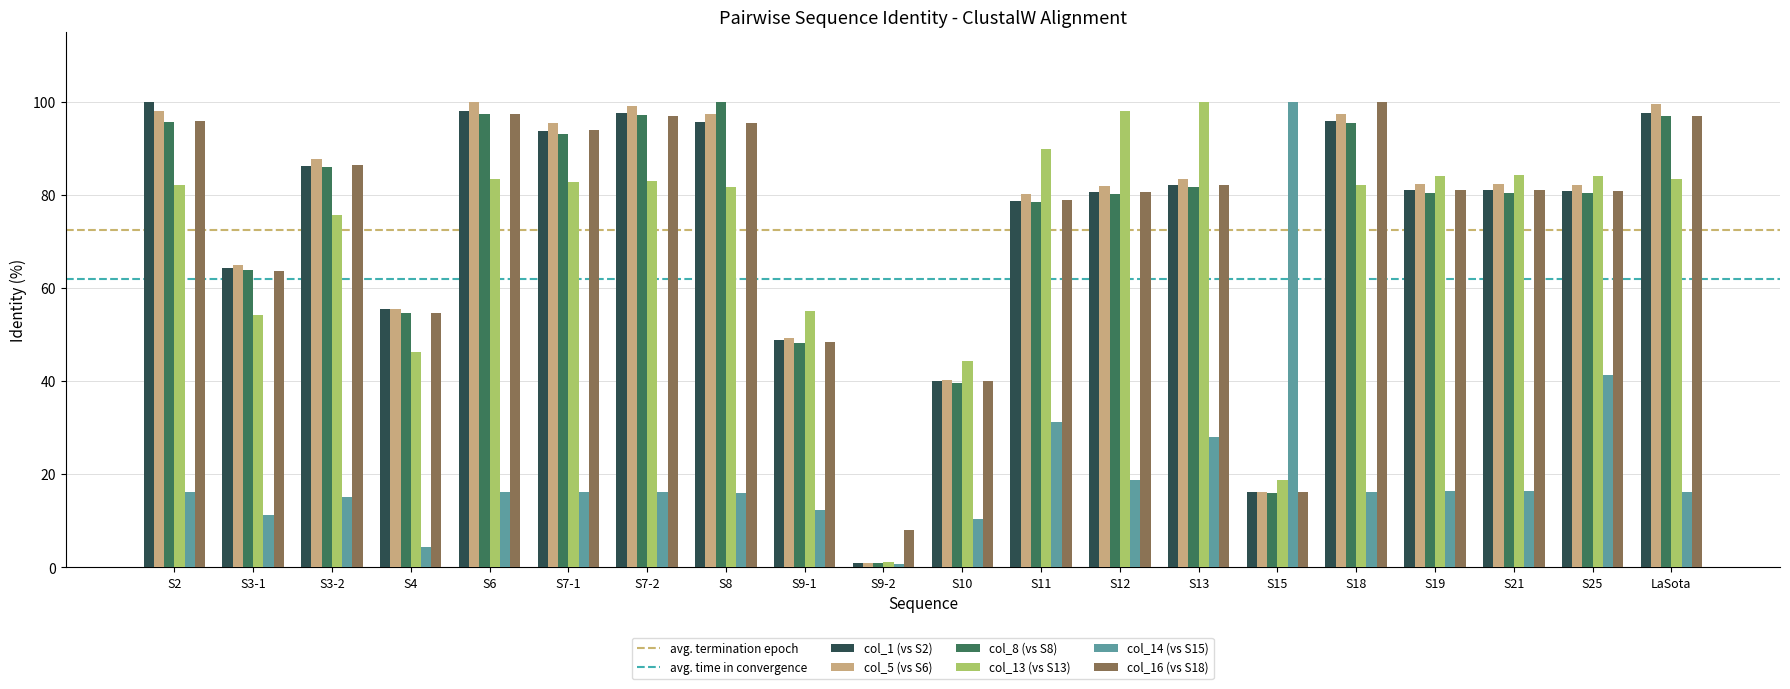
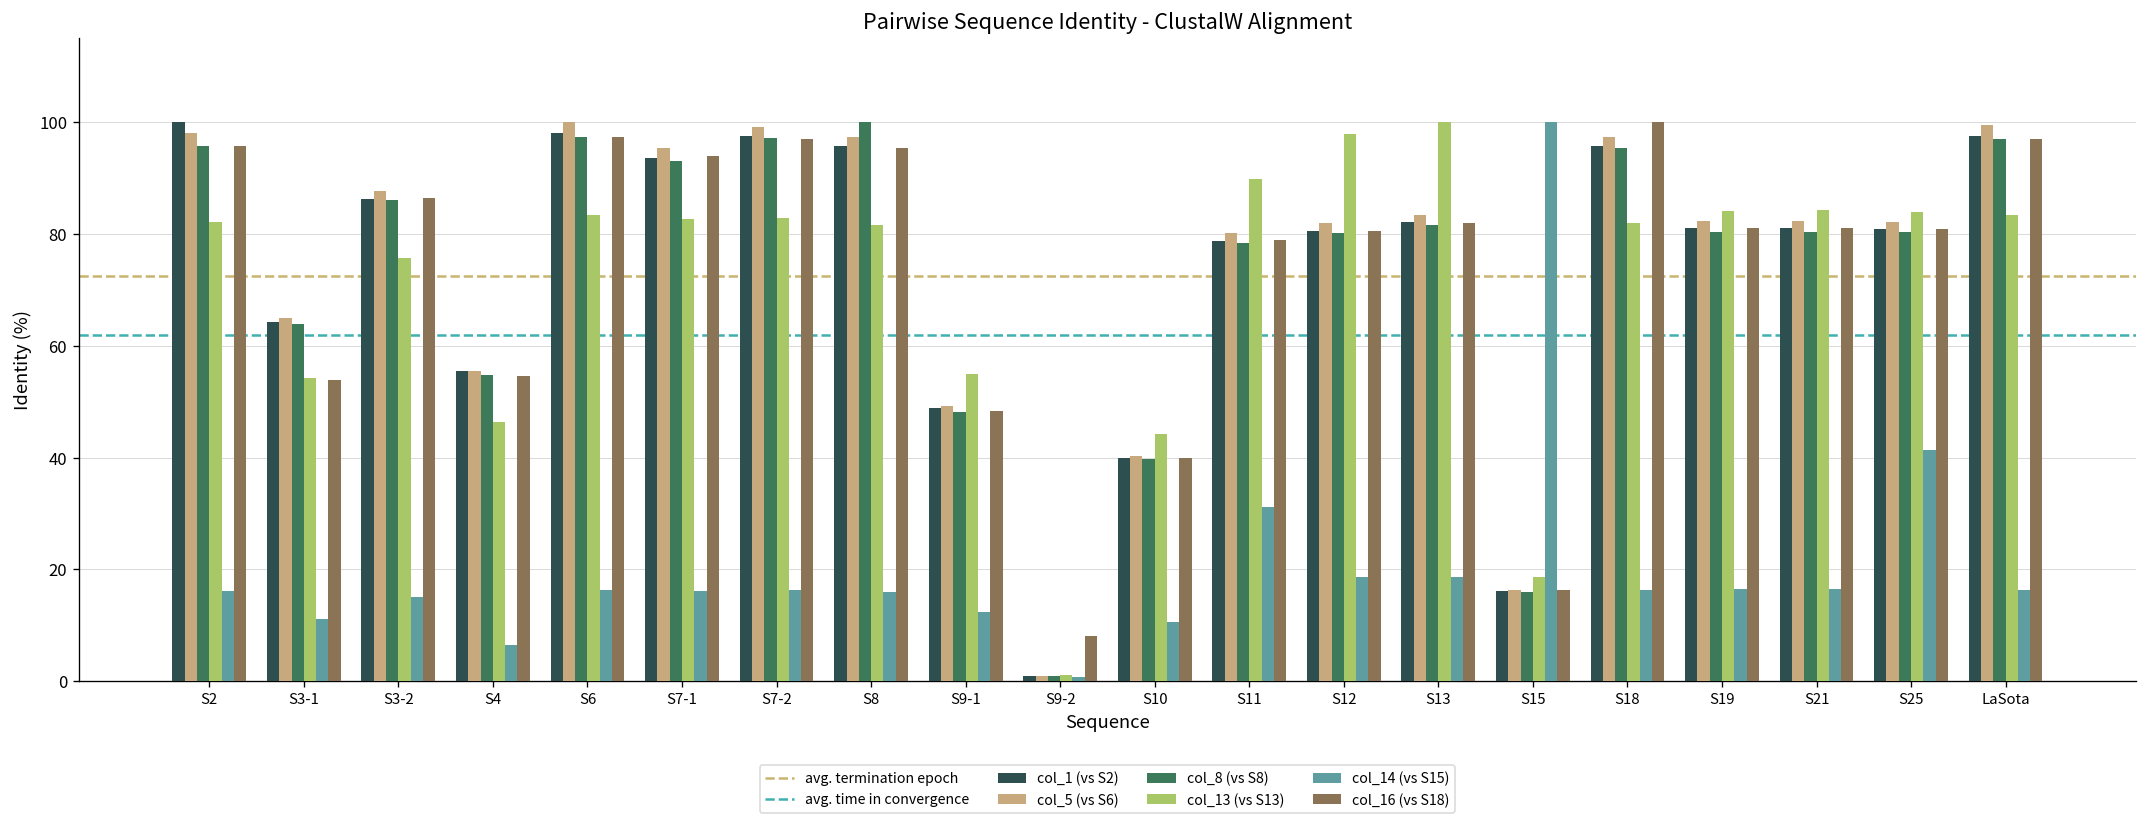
  {
    "col_14 (vs S15)": {
      "S2": 16,
      "S3-1": 11,
      "S3-2": 15,
-     "S4": 4,
+     "S4": 6,
      "S6": 16,
      "S7-1": 16,
      "S7-2": 16,
      "S8": 16,
      "S9-1": 12,
      "S9-2": 1,
      "S10": 11,
      "S11": 31,
      "S12": 19,
-     "S13": 28,
+     "S13": 19,
      "S15": 100,
      "S18": 16,
      "S19": 17,
      "S21": 17,
      "S25": 41,
      "LaSota": 16
    },
    "col_16 (vs S18)": {
      "S2": 96,
-     "S3-1": 64,
+     "S3-1": 54,
      "S3-2": 86,
      "S4": 55,
      "S6": 97,
      "S7-1": 94,
      "S7-2": 97,
      "S8": 95,
      "S9-1": 48,
      "S9-2": 8,
      "S10": 40,
      "S11": 79,
      "S12": 81,
      "S13": 82,
      "S15": 16,
      "S18": 100,
      "S19": 81,
      "S21": 81,
      "S25": 81,
      "LaSota": 97
    }
  }
